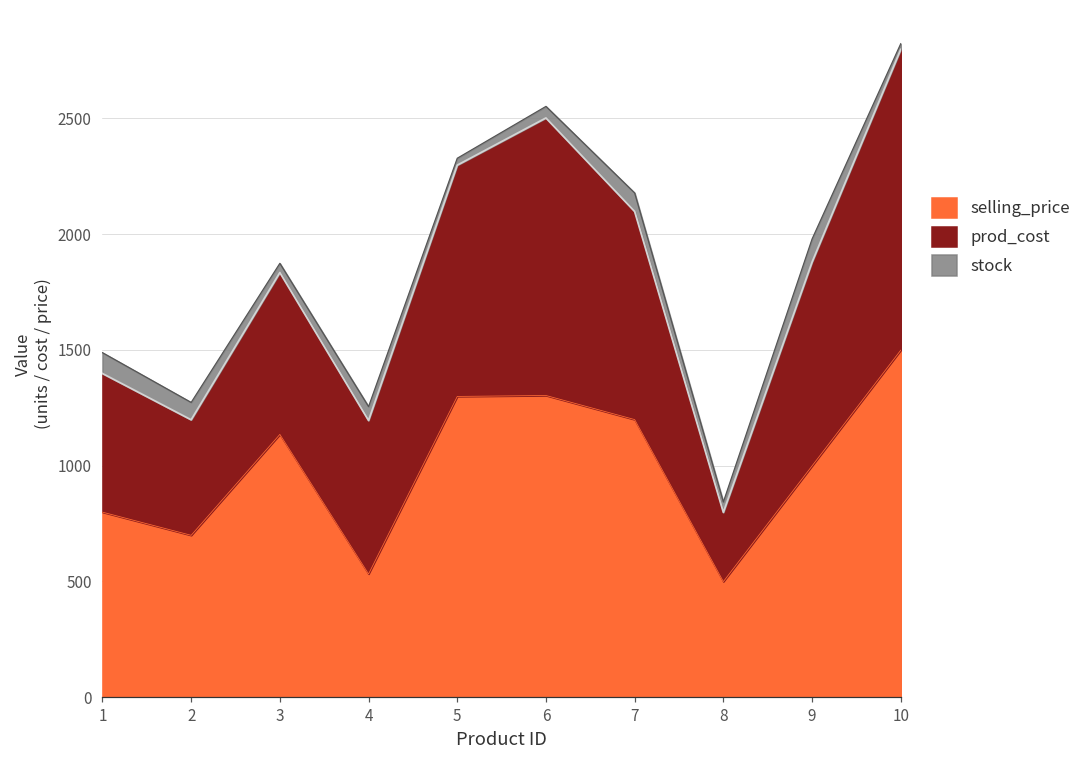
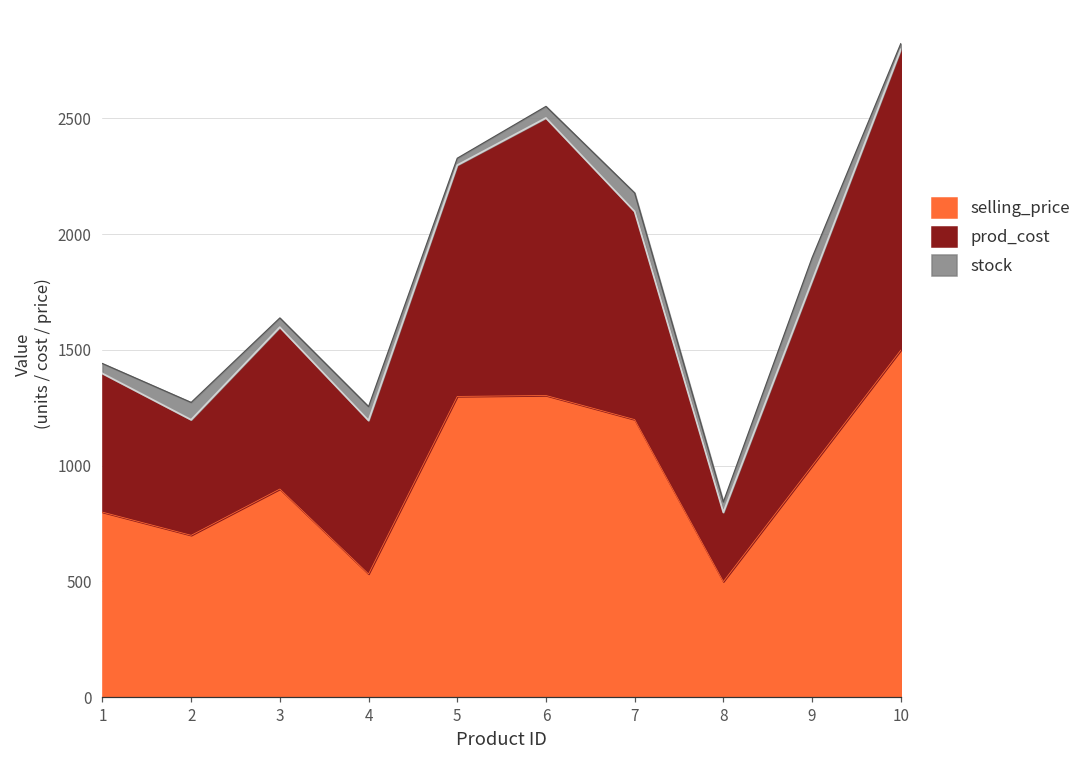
  {
    "selling_price": {
      "1": 800,
      "2": 700,
-     "3": 1140,
+     "3": 900,
      "4": 530,
      "5": 1300,
      "6": 1300,
      "7": 1200,
      "8": 500,
      "9": 1000,
      "10": 1500
    },
    "prod_cost": {
      "1": 600,
      "2": 500,
      "3": 700,
      "4": 660,
      "5": 1000,
      "6": 1200,
      "7": 900,
      "8": 300,
-     "9": 880,
+     "9": 800,
      "10": 1300
    },
    "stock": {
-     "1": 90,
+     "1": 40,
      "2": 80,
      "3": 40,
      "4": 60,
      "5": 30,
      "6": 50,
      "7": 80,
      "8": 50,
      "9": 100,
      "10": 30
    }
  }
